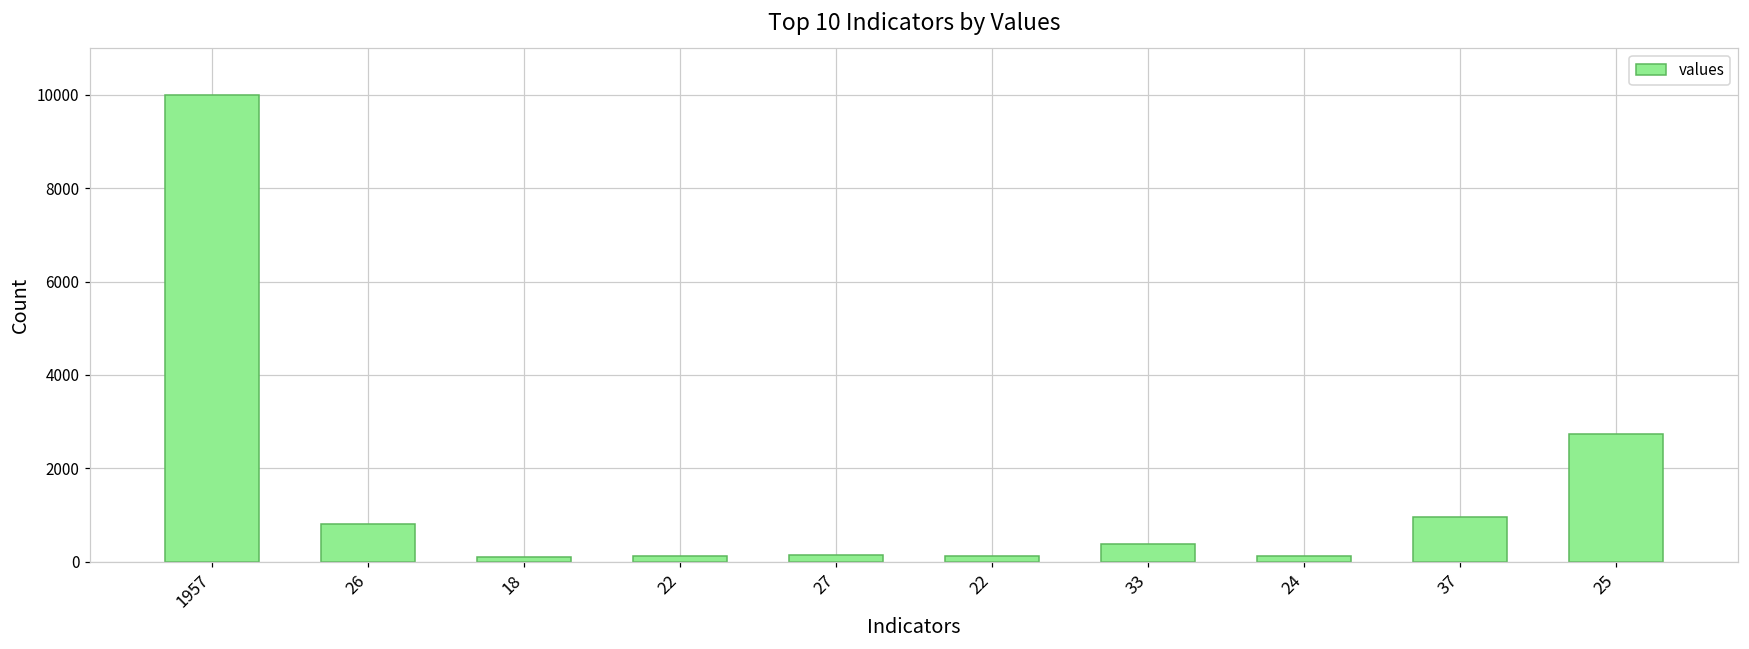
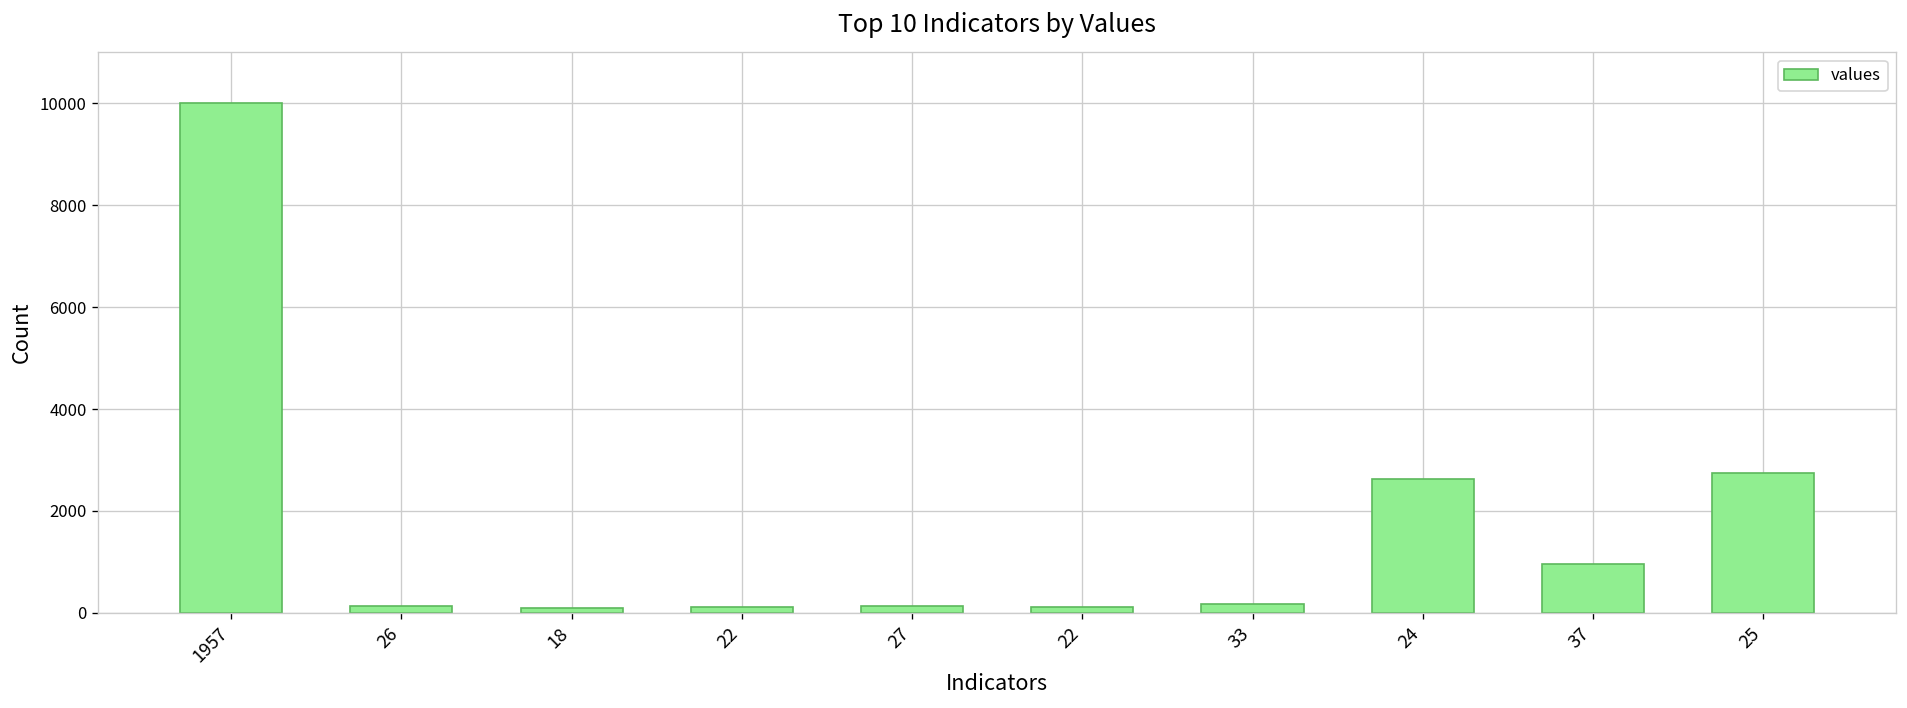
  {
    "1957": 10000,
-   "26": 800,
+   "26": 100,
    "18": 100,
    "27": 100,
-   "33": 400,
-   "24": 100,
+   "33": 200,
+   "24": 2600,
    "37": 1000,
    "25": 2700
  }
